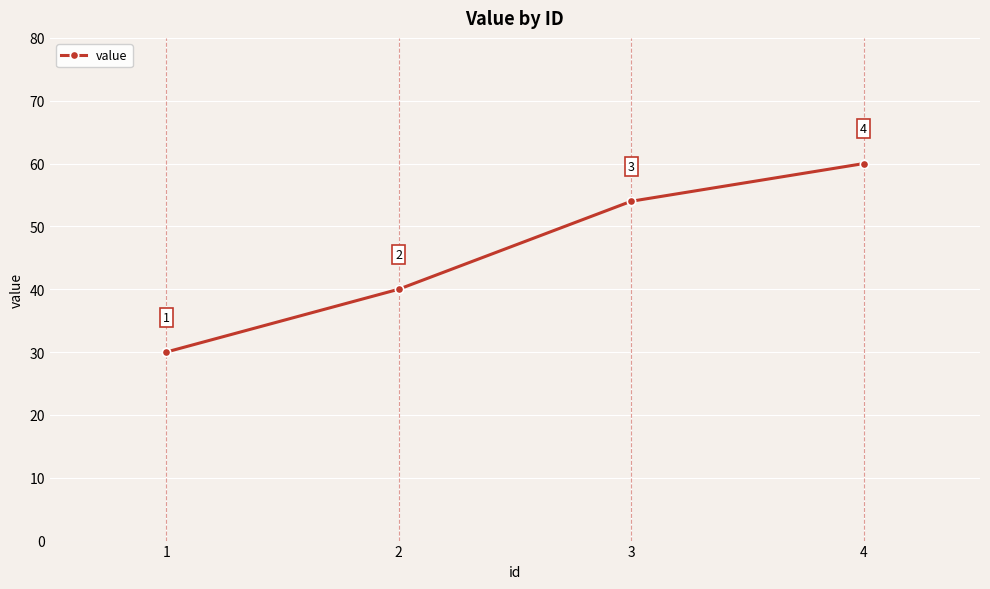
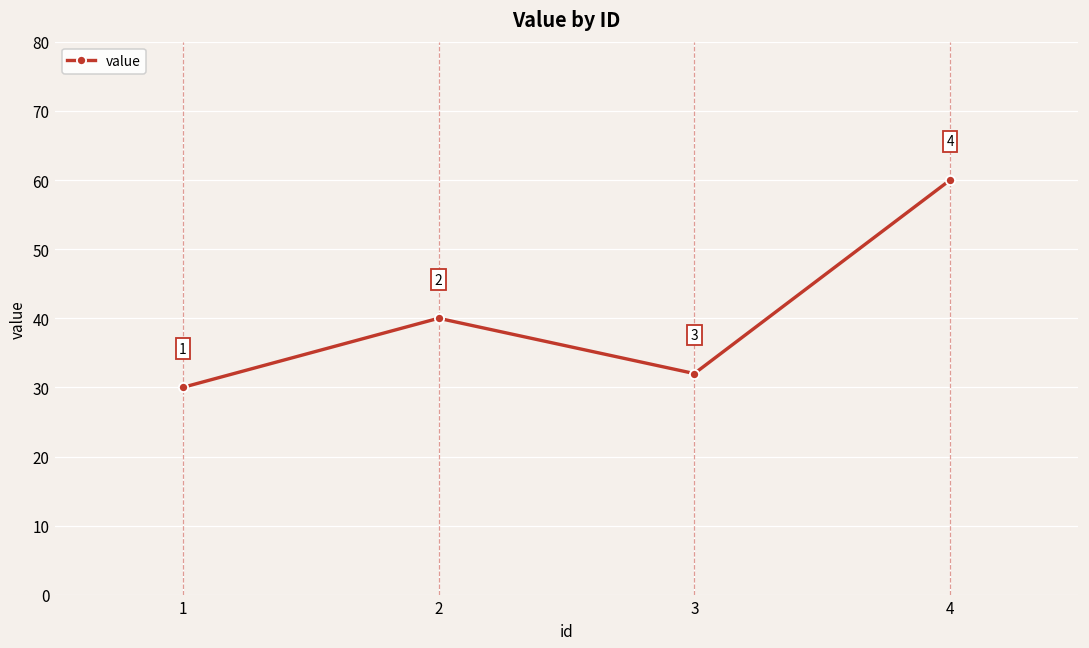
  {
    "1": 30,
    "2": 40,
-   "3": 54,
+   "3": 32,
    "4": 60
  }
